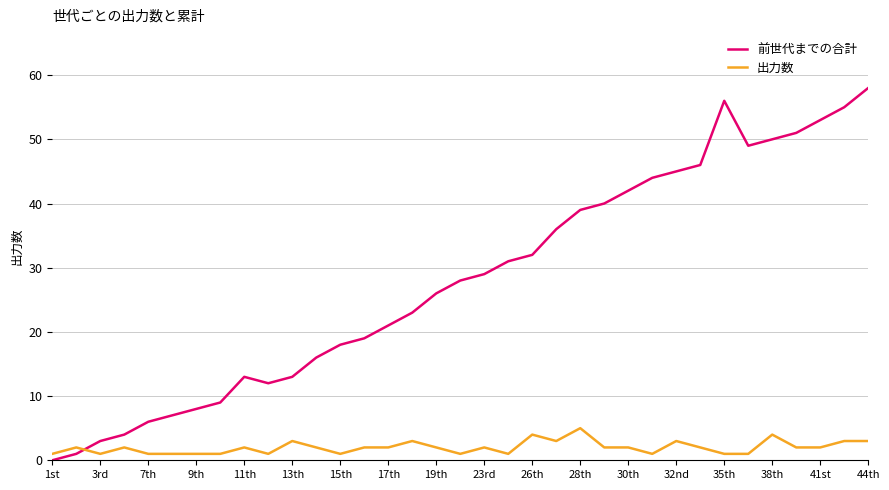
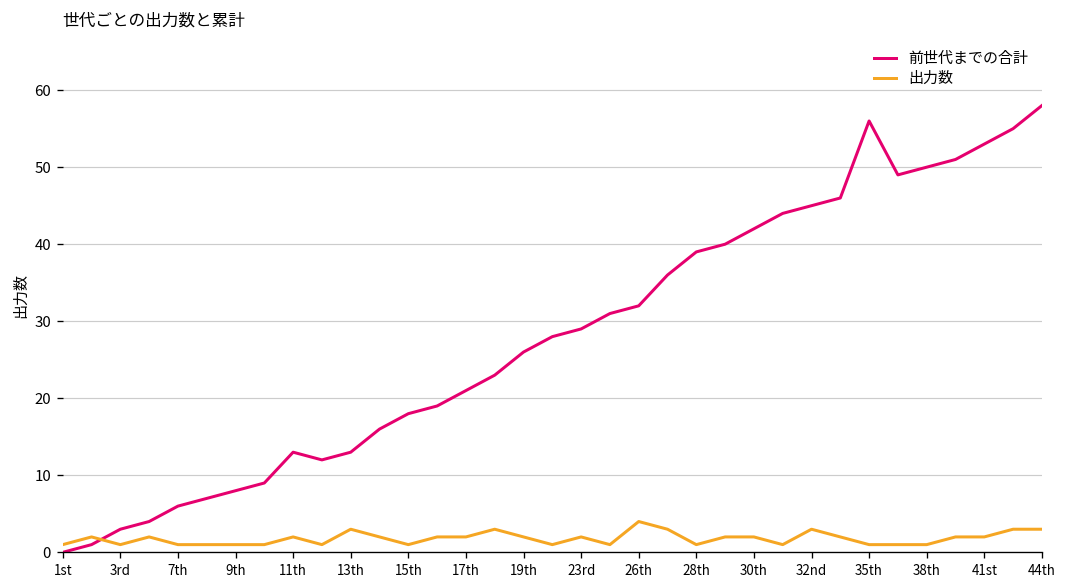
  {
    "前世代までの合計": {
      "1st": 0,
      "3rd": 3,
      "7th": 6,
      "9th": 8,
      "11th": 13,
      "13th": 13,
      "15th": 18,
      "17th": 21,
      "19th": 26,
      "23rd": 29,
      "26th": 32,
      "28th": 39,
      "30th": 42,
      "32nd": 45,
      "35th": 56,
      "38th": 50,
      "41st": 53,
      "44th": 58
    },
    "出力数": {
      "1st": 1,
      "3rd": 1,
      "7th": 1,
      "9th": 1,
      "11th": 2,
      "13th": 3,
      "15th": 1,
      "17th": 2,
      "19th": 2,
      "23rd": 2,
      "26th": 4,
-     "28th": 5,
+     "28th": 1,
      "30th": 2,
      "32nd": 3,
      "35th": 1,
-     "38th": 4,
+     "38th": 1,
      "41st": 2,
      "44th": 3
    }
  }
